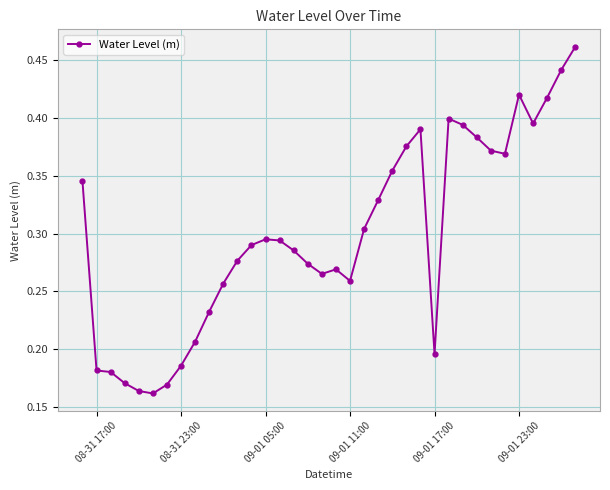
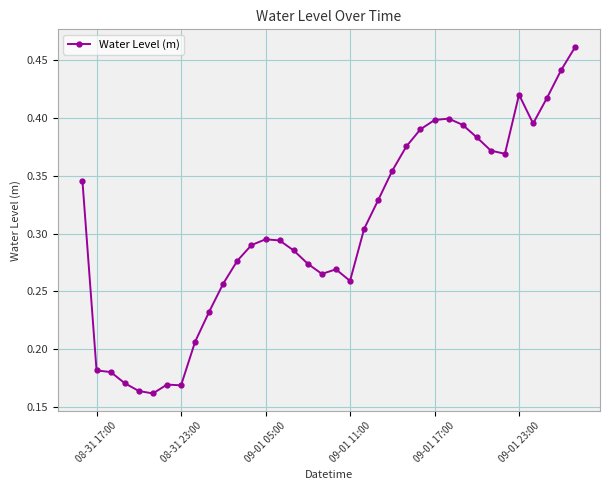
  {
    "08-31 17:00": 0.182,
-   "08-31 23:00": 0.186,
+   "08-31 23:00": 0.169,
    "09-01 05:00": 0.295,
    "09-01 11:00": 0.259,
-   "09-01 17:00": 0.196,
+   "09-01 17:00": 0.398,
    "09-01 23:00": 0.420
  }
